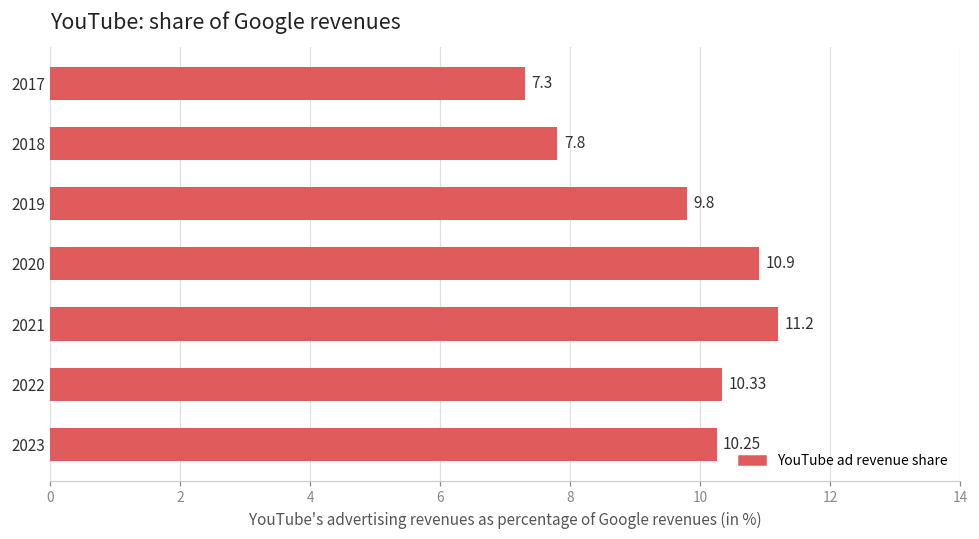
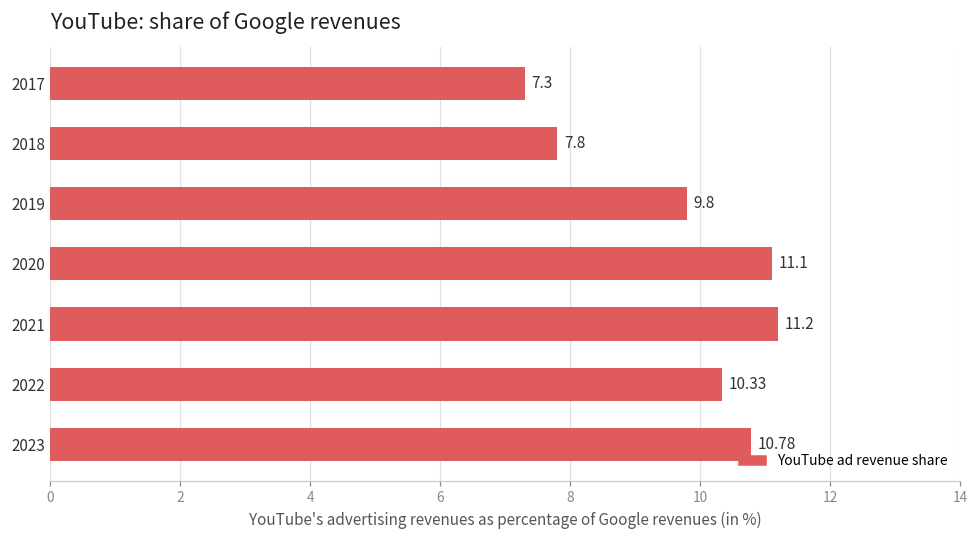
  {
    "2017": 7.3,
    "2018": 7.8,
    "2019": 9.8,
-   "2020": 10.9,
+   "2020": 11.1,
    "2021": 11.2,
    "2022": 10.33,
-   "2023": 10.25
+   "2023": 10.78
  }
